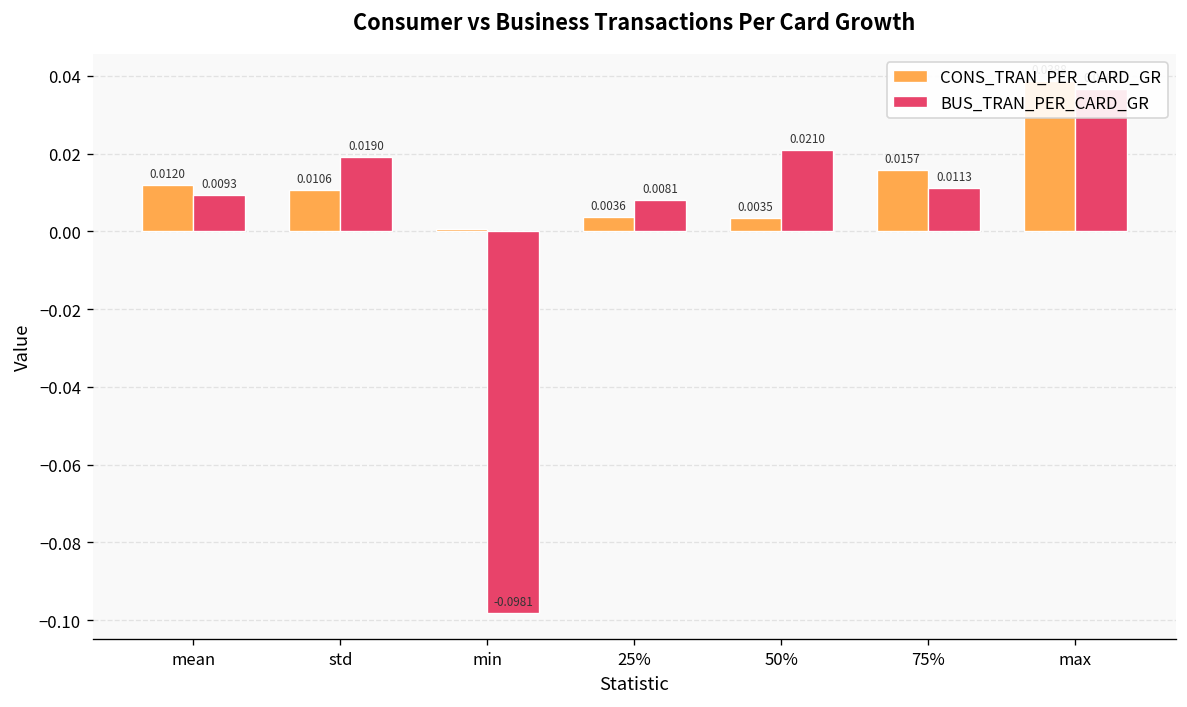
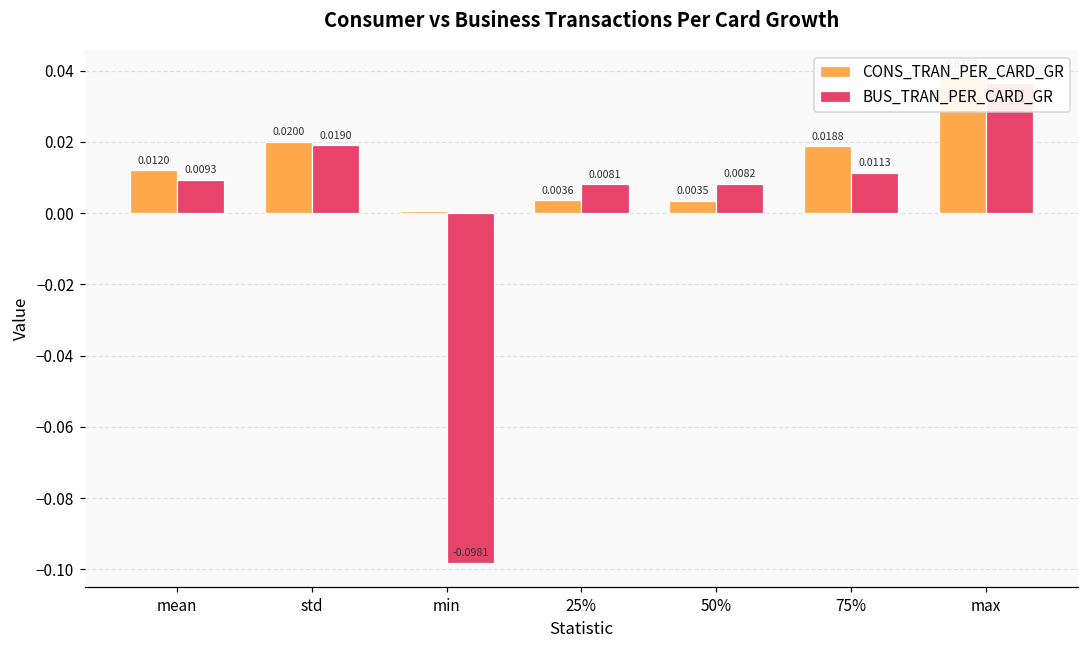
  {
    "CONS_TRAN_PER_CARD_GR": {
      "mean": 0.0120,
-     "std": 0.0106,
+     "std": 0.0200,
      "25%": 0.0036,
      "50%": 0.0035,
-     "75%": 0.0157
+     "75%": 0.0188
    },
    "BUS_TRAN_PER_CARD_GR": {
      "mean": 0.0093,
      "std": 0.0190,
      "min": -0.0981,
      "25%": 0.0081,
-     "50%": 0.0210,
+     "50%": 0.0082,
      "75%": 0.0113
    }
  }
